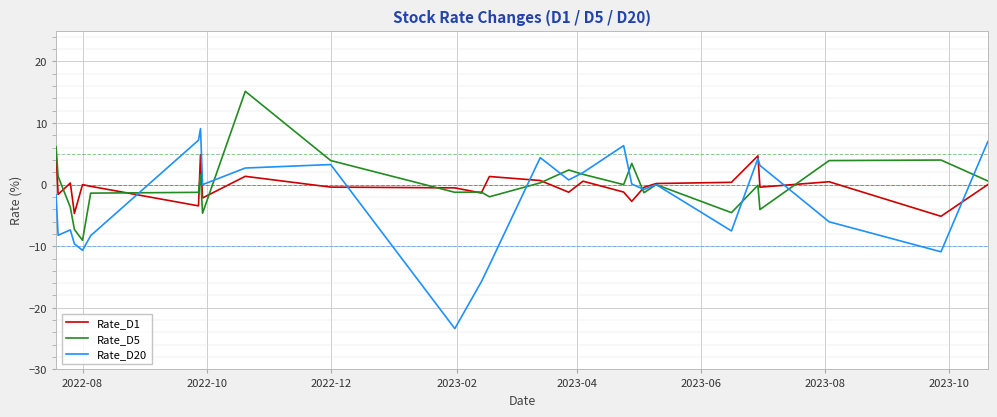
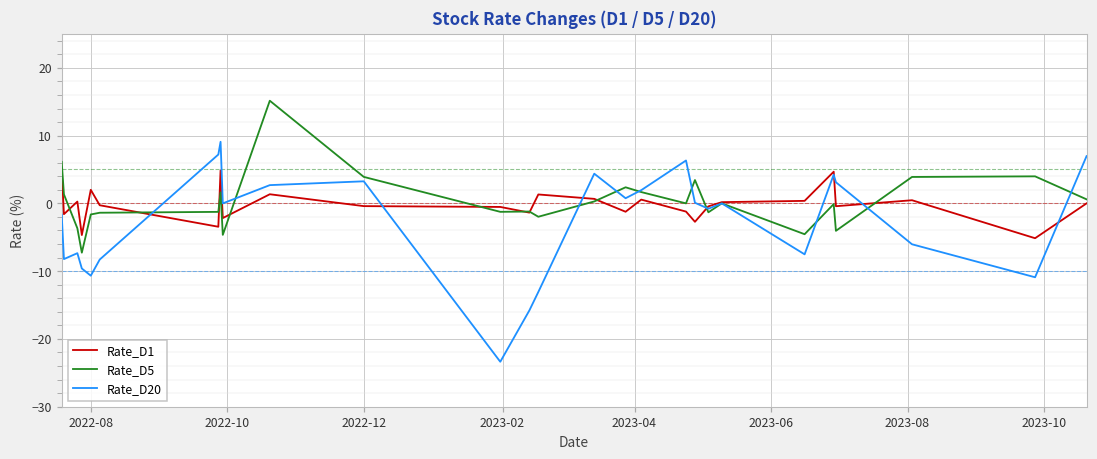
  {
    "Rate_D1": {
-     "2022-08": 0,
+     "2022-08": 2,
      "2022-12": 0
    },
    "Rate_D5": {
-     "2022-08": -9,
+     "2022-08": -2,
      "2022-12": 4
    },
    "Rate_D20": {
      "2022-08": -11,
      "2022-12": 3
    }
  }
